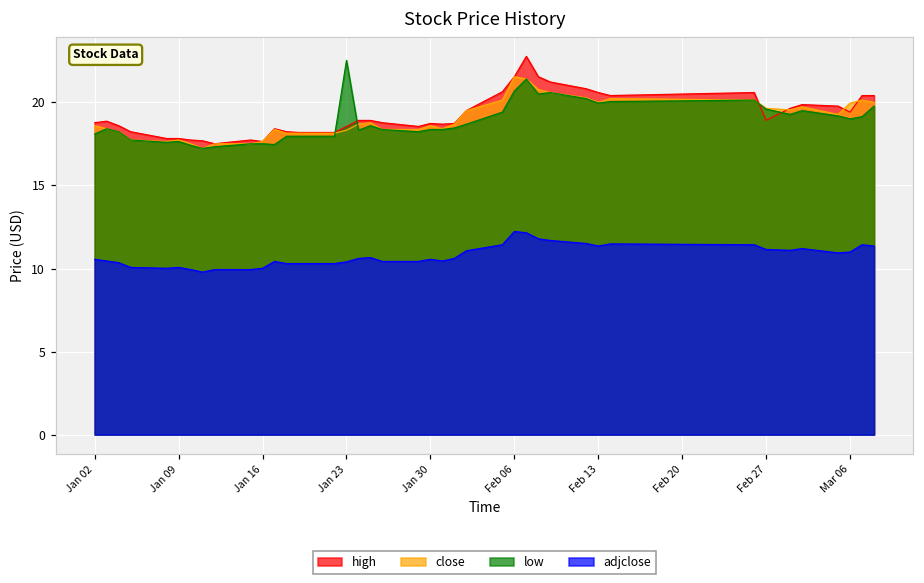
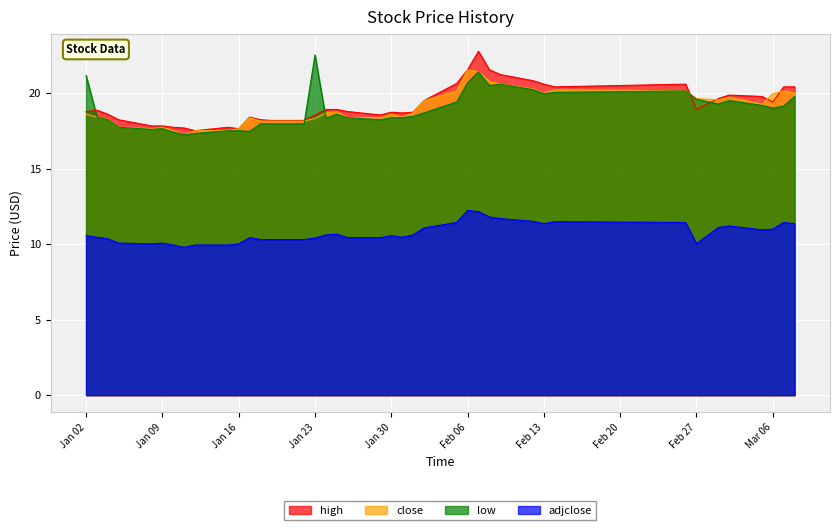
  {
    "high": {
      "Jan 02": 18.8,
      "Jan 23": 18.5,
      "Feb 13": 20.6,
      "Feb 27": 18.9,
      "Mar 06": 19.4
    },
    "close": {
      "Jan 02": 18.6,
      "Jan 23": 18.3,
      "Mar 06": 20.0
    },
    "low": {
-     "Jan 02": 18.1,
+     "Jan 02": 21.2,
      "Jan 23": 22.5,
      "Jan 30": 18.4,
      "Feb 06": 20.7,
      "Mar 06": 19.0
    },
    "adjclose": {
      "Jan 02": 10.6,
      "Jan 09": 10.1,
      "Jan 16": 10.0,
      "Jan 23": 10.4,
      "Jan 30": 10.6,
      "Feb 06": 12.2,
      "Feb 13": 11.4,
-     "Feb 27": 11.1,
+     "Feb 27": 10.0,
      "Mar 06": 11.0
    }
  }
